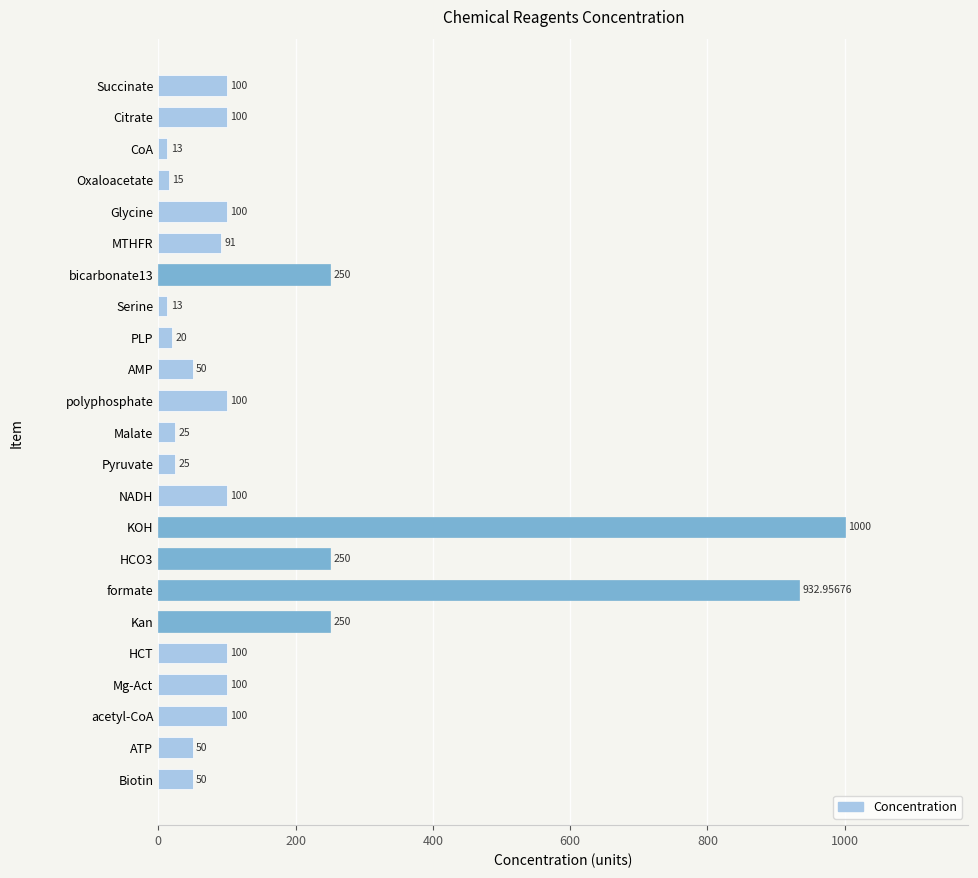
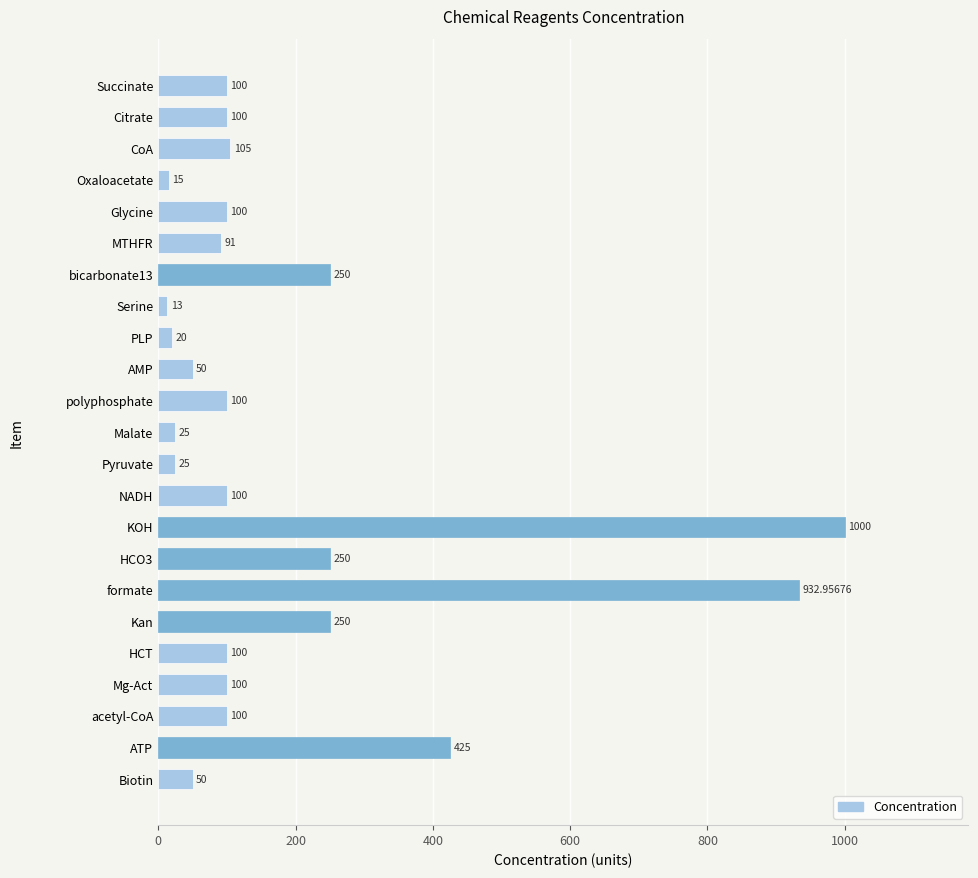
  {
    "Succinate": 100,
    "Citrate": 100,
-   "CoA": 13,
+   "CoA": 105,
    "Oxaloacetate": 15,
    "Glycine": 100,
    "MTHFR": 91,
    "bicarbonate13": 250,
    "Serine": 13,
    "PLP": 20,
    "AMP": 50,
    "polyphosphate": 100,
    "Malate": 25,
    "Pyruvate": 25,
    "NADH": 100,
    "KOH": 1000,
    "HCO3": 250,
    "formate": 932.95676,
    "Kan": 250,
    "HCT": 100,
    "Mg-Act": 100,
    "acetyl-CoA": 100,
-   "ATP": 50,
+   "ATP": 425,
    "Biotin": 50
  }
